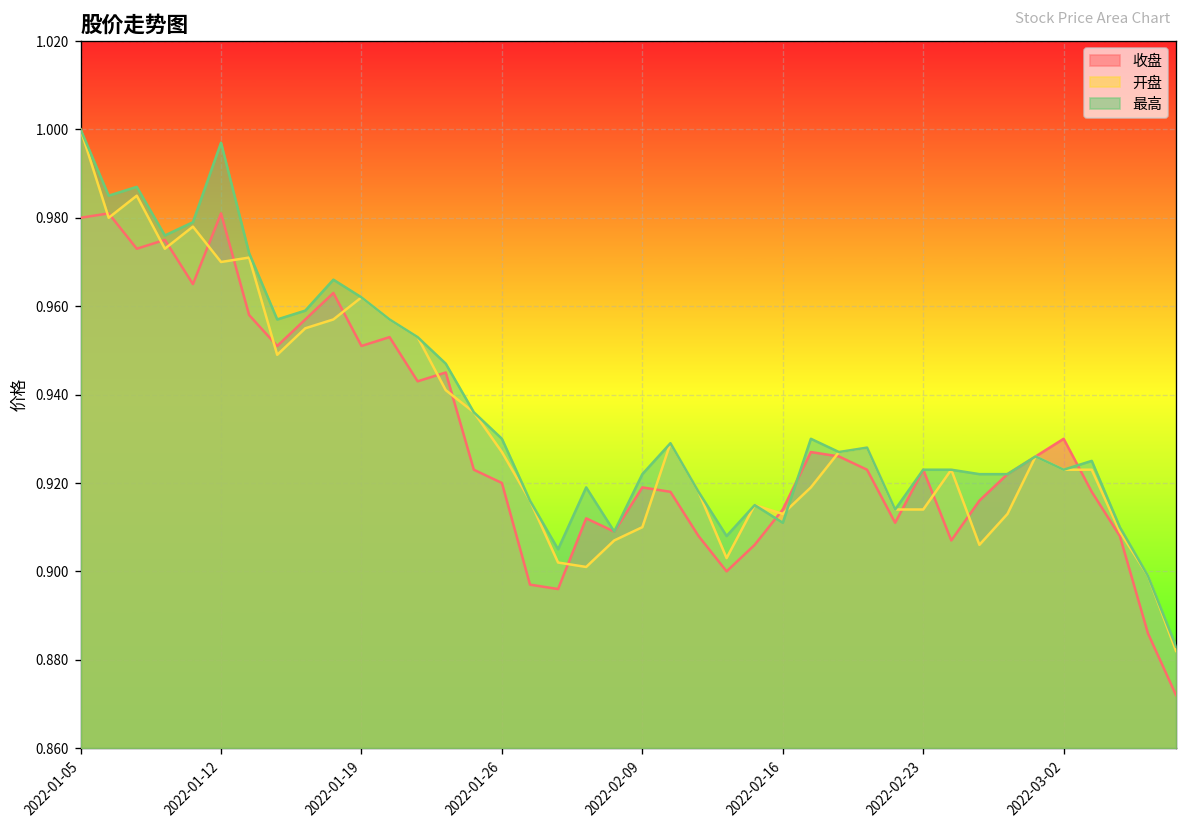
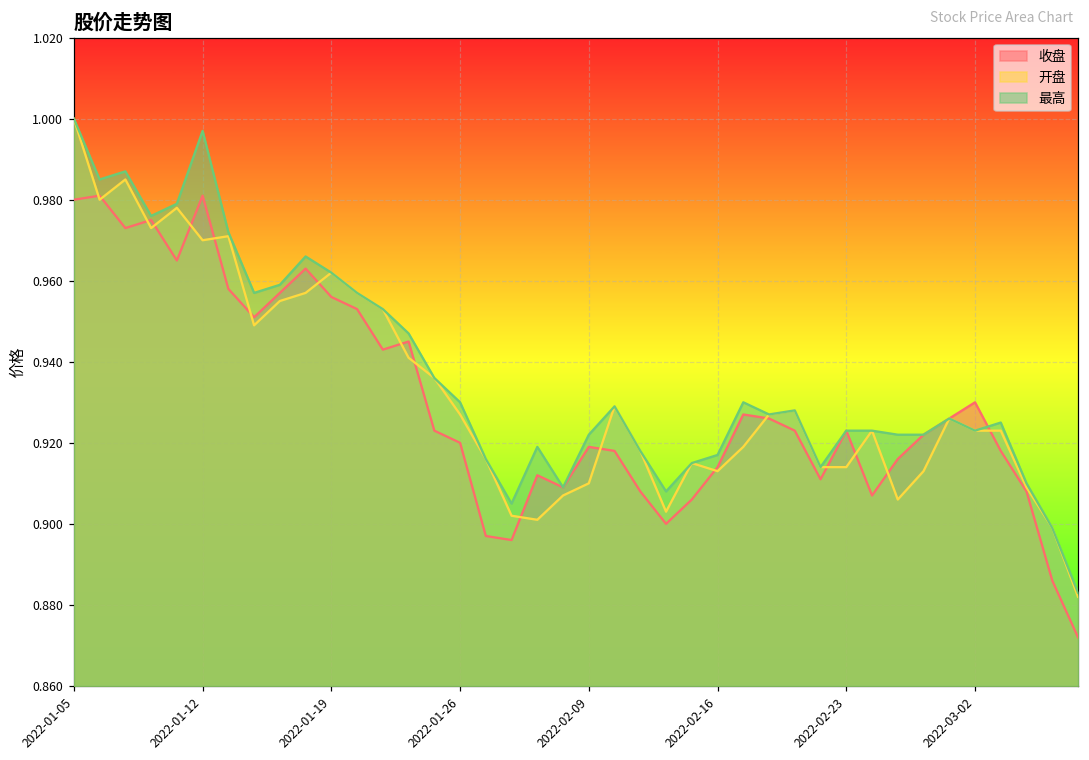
  {
    "收盘": {
      "2022-01-05": 0.980,
      "2022-01-12": 0.981,
-     "2022-01-19": 0.951,
+     "2022-01-19": 0.956,
      "2022-01-26": 0.920,
      "2022-02-09": 0.919,
      "2022-02-16": 0.914,
      "2022-03-02": 0.930
    },
    "开盘": {
      "2022-01-12": 0.970,
      "2022-01-26": 0.927,
      "2022-02-09": 0.910,
      "2022-02-16": 0.913,
      "2022-02-23": 0.914
    },
    "最高": {
      "2022-01-12": 0.997,
      "2022-01-26": 0.930,
      "2022-02-09": 0.922,
-     "2022-02-16": 0.911
+     "2022-02-16": 0.917
    }
  }
